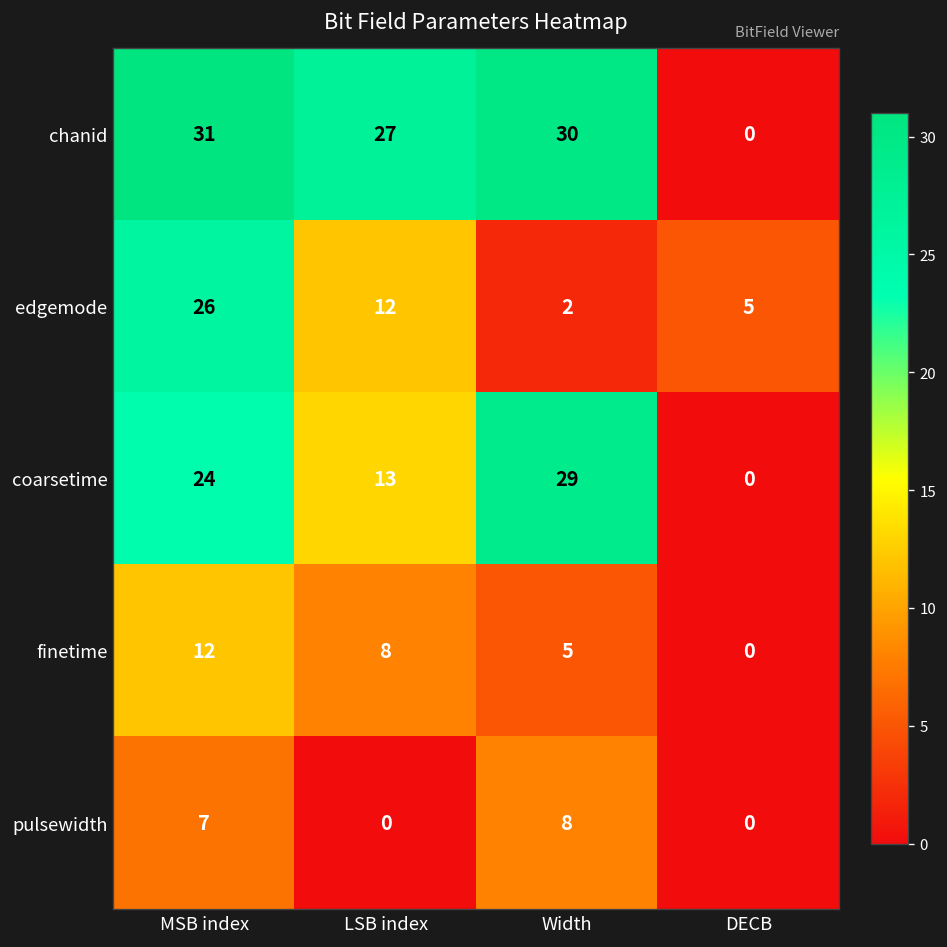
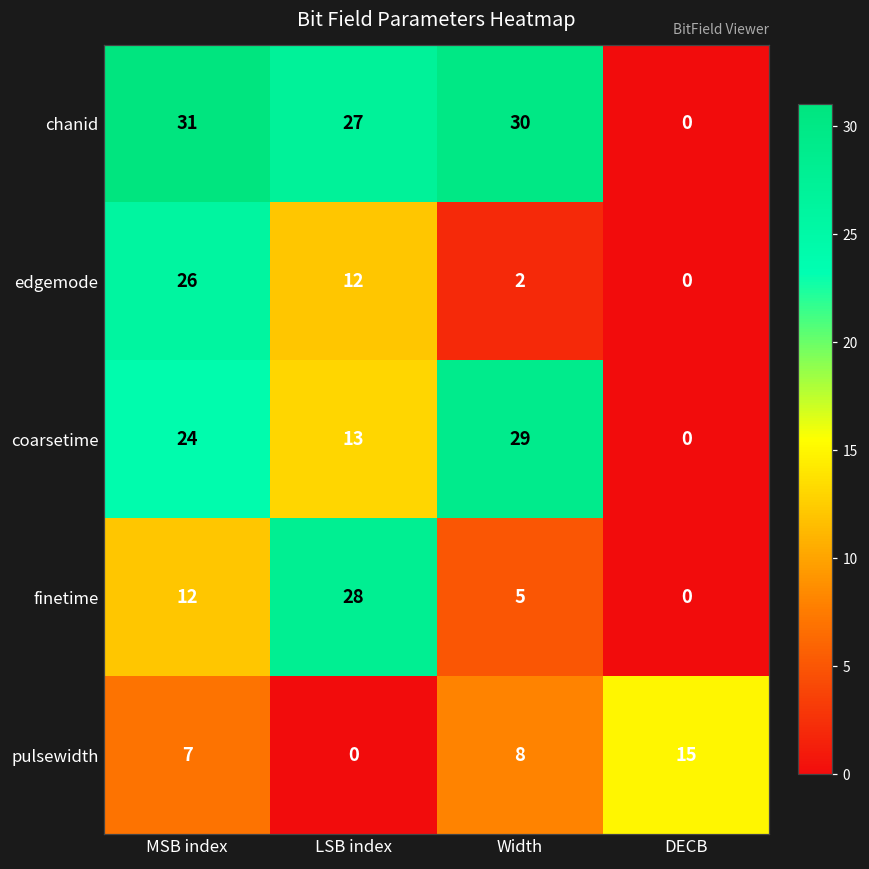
  {
    "chanid": {
      "MSB index": 31,
      "LSB index": 27,
      "Width": 30,
      "DECB": 0
    },
    "edgemode": {
      "MSB index": 26,
      "LSB index": 12,
      "Width": 2,
-     "DECB": 5
+     "DECB": 0
    },
    "coarsetime": {
      "MSB index": 24,
      "LSB index": 13,
      "Width": 29,
      "DECB": 0
    },
    "finetime": {
      "MSB index": 12,
-     "LSB index": 8,
+     "LSB index": 28,
      "Width": 5,
      "DECB": 0
    },
    "pulsewidth": {
      "MSB index": 7,
      "LSB index": 0,
      "Width": 8,
-     "DECB": 0
+     "DECB": 15
    }
  }
